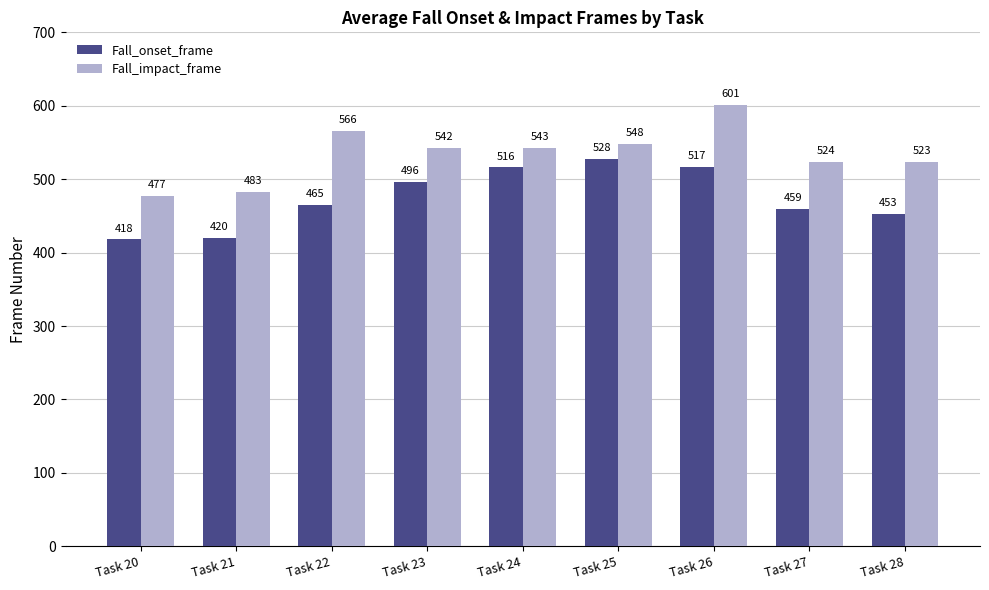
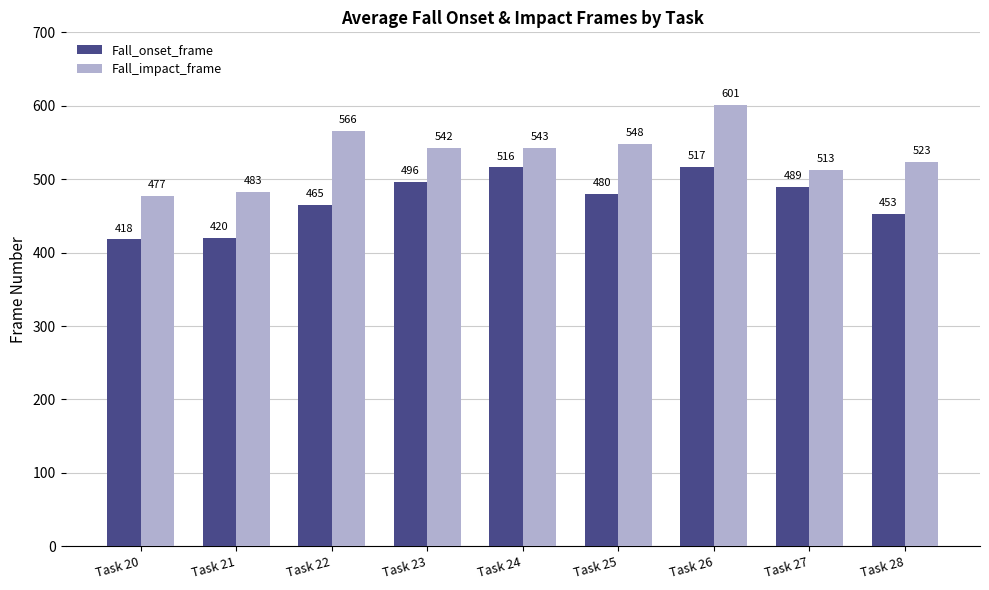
  {
    "Fall_onset_frame": {
      "Task 20": 418,
      "Task 21": 420,
      "Task 22": 465,
      "Task 23": 496,
      "Task 24": 516,
-     "Task 25": 528,
+     "Task 25": 480,
      "Task 26": 517,
-     "Task 27": 459,
+     "Task 27": 489,
      "Task 28": 453
    },
    "Fall_impact_frame": {
      "Task 20": 477,
      "Task 21": 483,
      "Task 22": 566,
      "Task 23": 542,
      "Task 24": 543,
      "Task 25": 548,
      "Task 26": 601,
-     "Task 27": 524,
+     "Task 27": 513,
      "Task 28": 523
    }
  }
